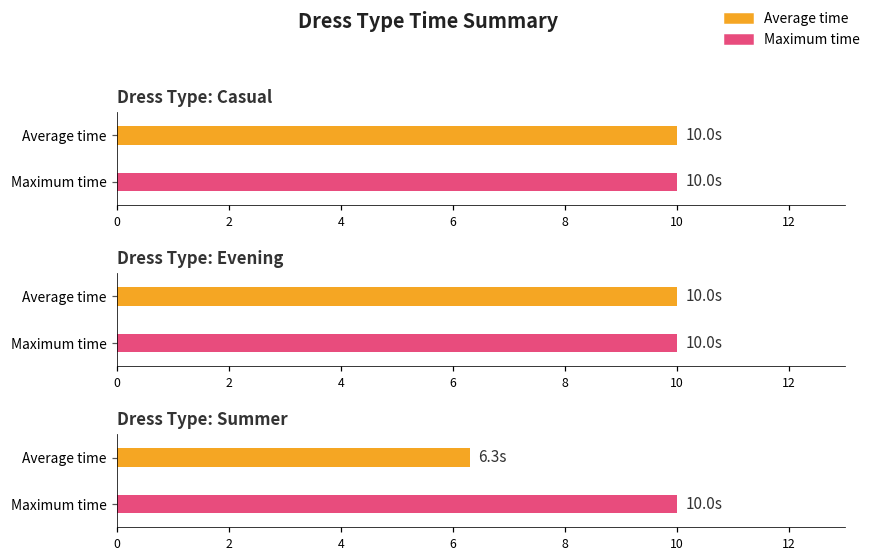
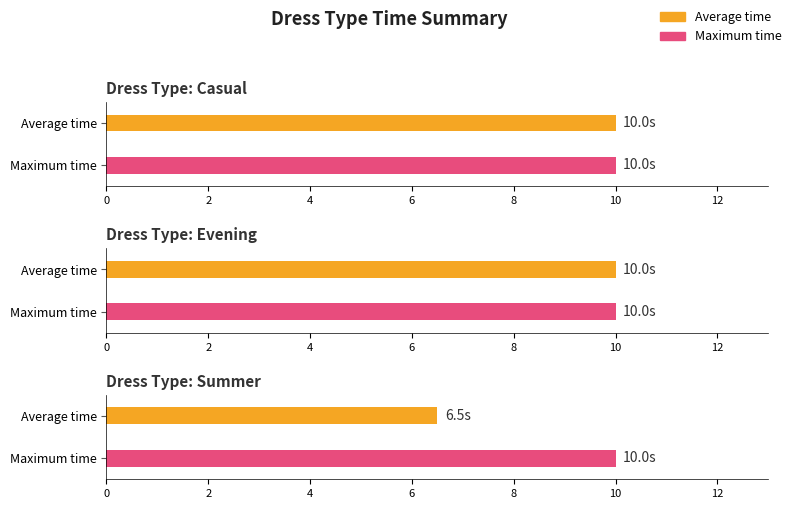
  {
    "Dress Type: Casual": {
      "Average time": "10.0s",
      "Maximum time": "10.0s"
    },
    "Dress Type: Evening": {
      "Average time": "10.0s",
      "Maximum time": "10.0s"
    },
    "Dress Type: Summer": {
-     "Average time": "6.3s",
+     "Average time": "6.5s",
      "Maximum time": "10.0s"
    }
  }
